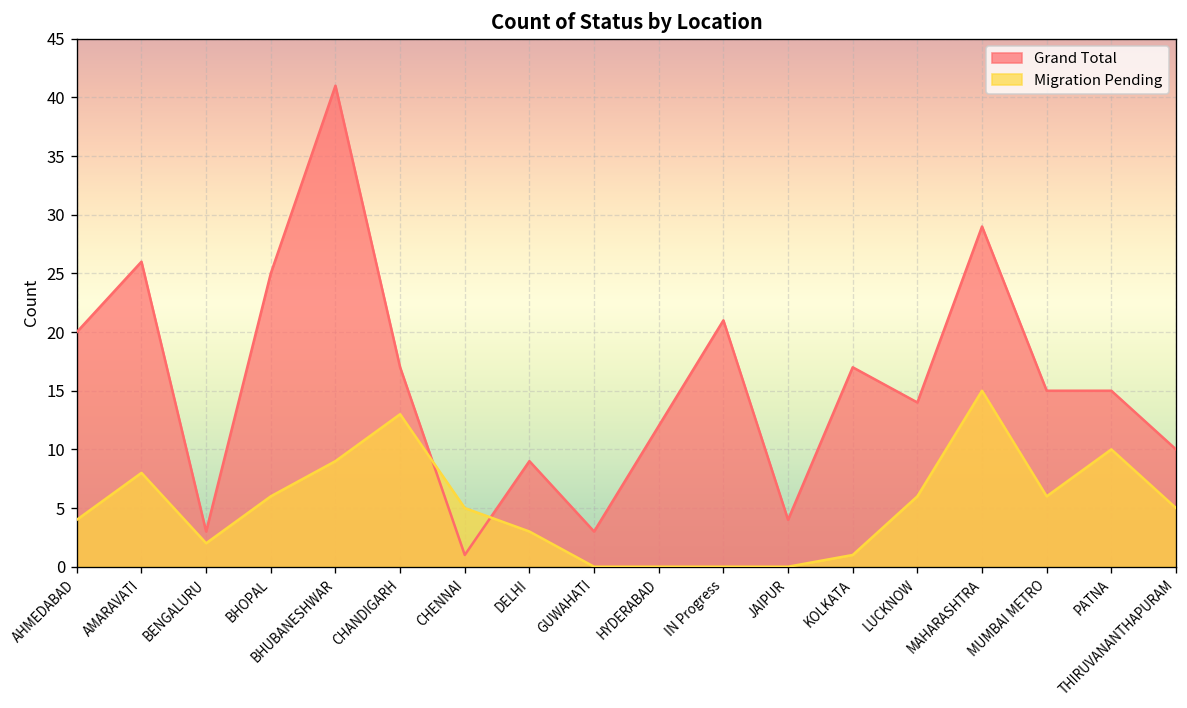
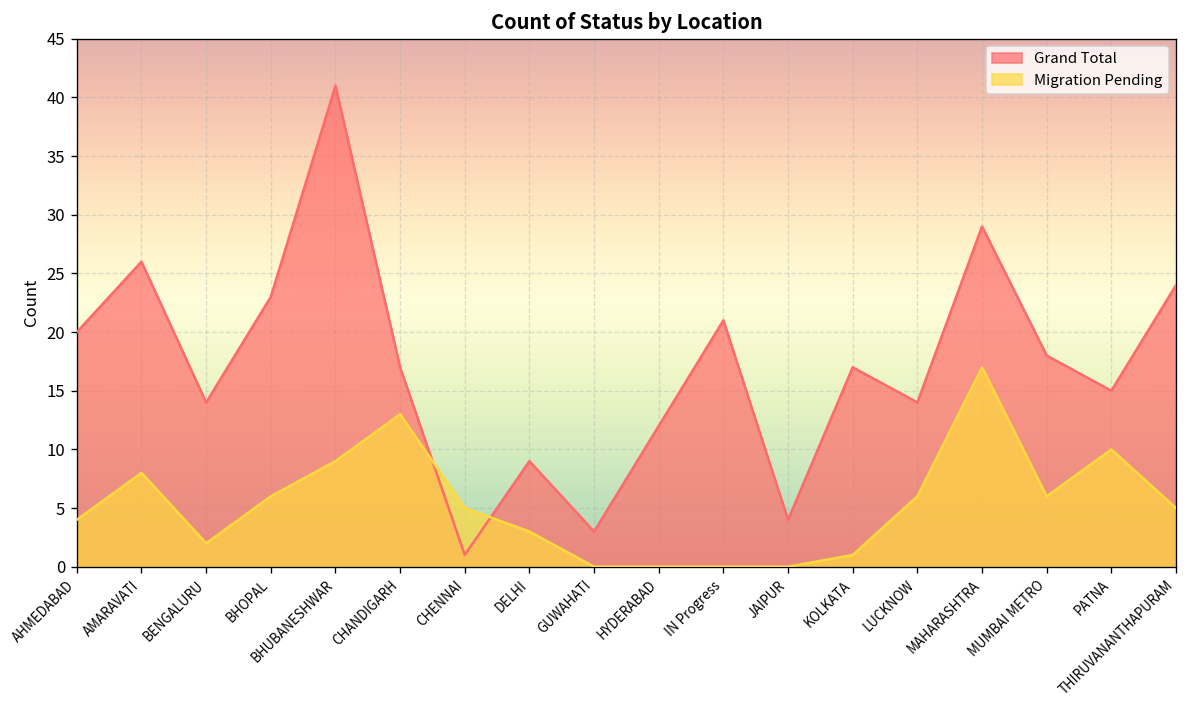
  {
    "Grand Total": {
      "AHMEDABAD": 20,
      "AMARAVATI": 26,
-     "BENGALURU": 3,
-     "BHOPAL": 25,
+     "BENGALURU": 14,
+     "BHOPAL": 23,
      "BHUBANESHWAR": 41,
      "CHANDIGARH": 17,
      "CHENNAI": 1,
      "DELHI": 9,
      "GUWAHATI": 3,
      "HYDERABAD": 12,
      "IN Progress": 21,
      "JAIPUR": 4,
      "KOLKATA": 17,
      "LUCKNOW": 14,
      "MAHARASHTRA": 29,
-     "MUMBAI METRO": 15,
+     "MUMBAI METRO": 18,
      "PATNA": 15,
-     "THIRUVANANTHAPURAM": 10
+     "THIRUVANANTHAPURAM": 24
    },
    "Migration Pending": {
      "AHMEDABAD": 4,
      "AMARAVATI": 8,
      "BENGALURU": 2,
      "BHOPAL": 6,
      "BHUBANESHWAR": 9,
      "CHANDIGARH": 13,
      "CHENNAI": 5,
      "DELHI": 3,
      "GUWAHATI": 0,
      "HYDERABAD": 0,
      "IN Progress": 0,
      "JAIPUR": 0,
      "KOLKATA": 1,
      "LUCKNOW": 6,
-     "MAHARASHTRA": 15,
+     "MAHARASHTRA": 17,
      "MUMBAI METRO": 6,
      "PATNA": 10,
      "THIRUVANANTHAPURAM": 5
    }
  }
